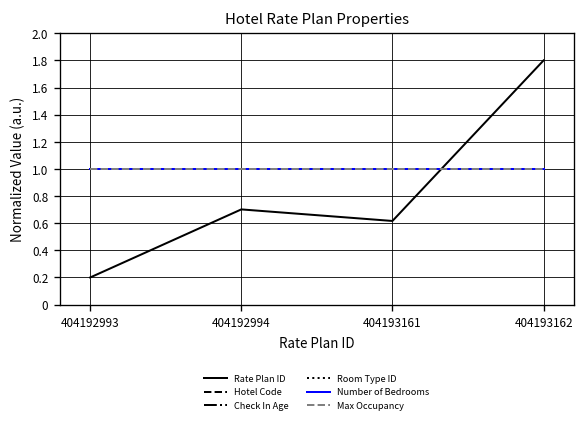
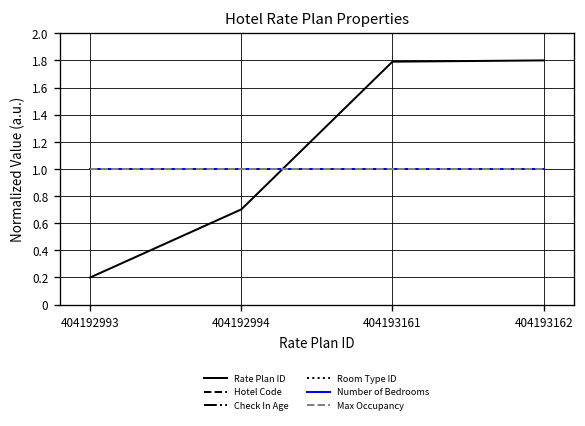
  {
    "Rate Plan ID": {
      "404192993": 0.20,
      "404192994": 0.70,
-     "404193161": 0.62,
+     "404193161": 1.79,
      "404193162": 1.80
    },
    "Max Occupancy": {
      "404192993": 1.00,
      "404192994": 1.00,
      "404193161": 1.00,
      "404193162": 1.00
    }
  }
